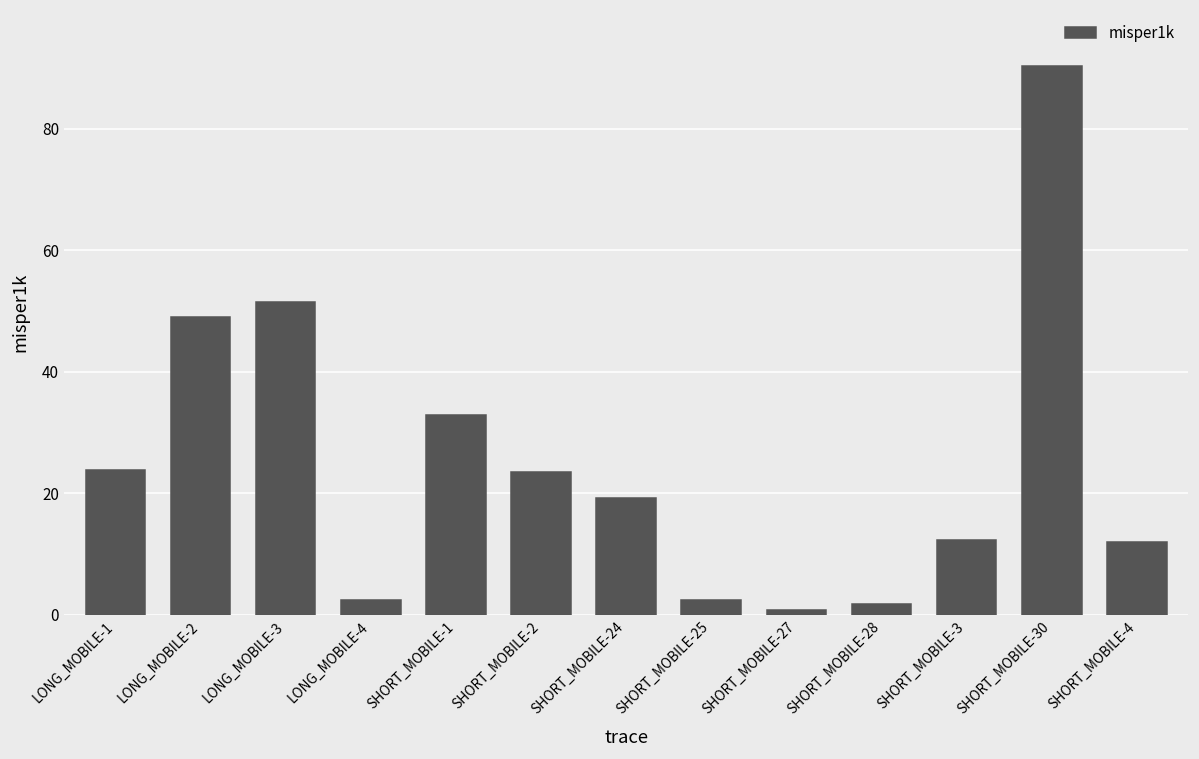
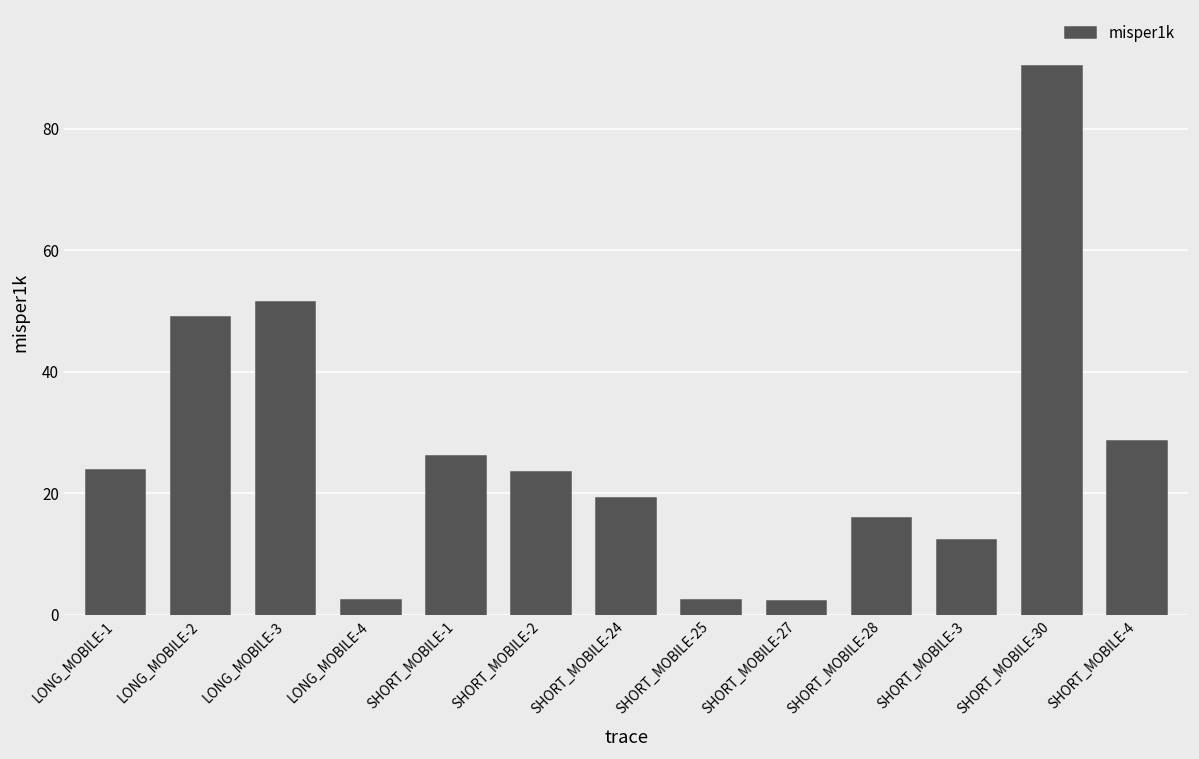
  {
    "LONG_MOBILE-1": 24,
    "LONG_MOBILE-2": 49,
    "LONG_MOBILE-3": 51,
    "LONG_MOBILE-4": 2,
-   "SHORT_MOBILE-1": 33,
+   "SHORT_MOBILE-1": 26,
    "SHORT_MOBILE-2": 23,
    "SHORT_MOBILE-24": 19,
    "SHORT_MOBILE-25": 2,
-   "SHORT_MOBILE-27": 1,
-   "SHORT_MOBILE-28": 2,
+   "SHORT_MOBILE-27": 2,
+   "SHORT_MOBILE-28": 16,
    "SHORT_MOBILE-3": 12,
    "SHORT_MOBILE-30": 90,
-   "SHORT_MOBILE-4": 12
+   "SHORT_MOBILE-4": 29
  }
